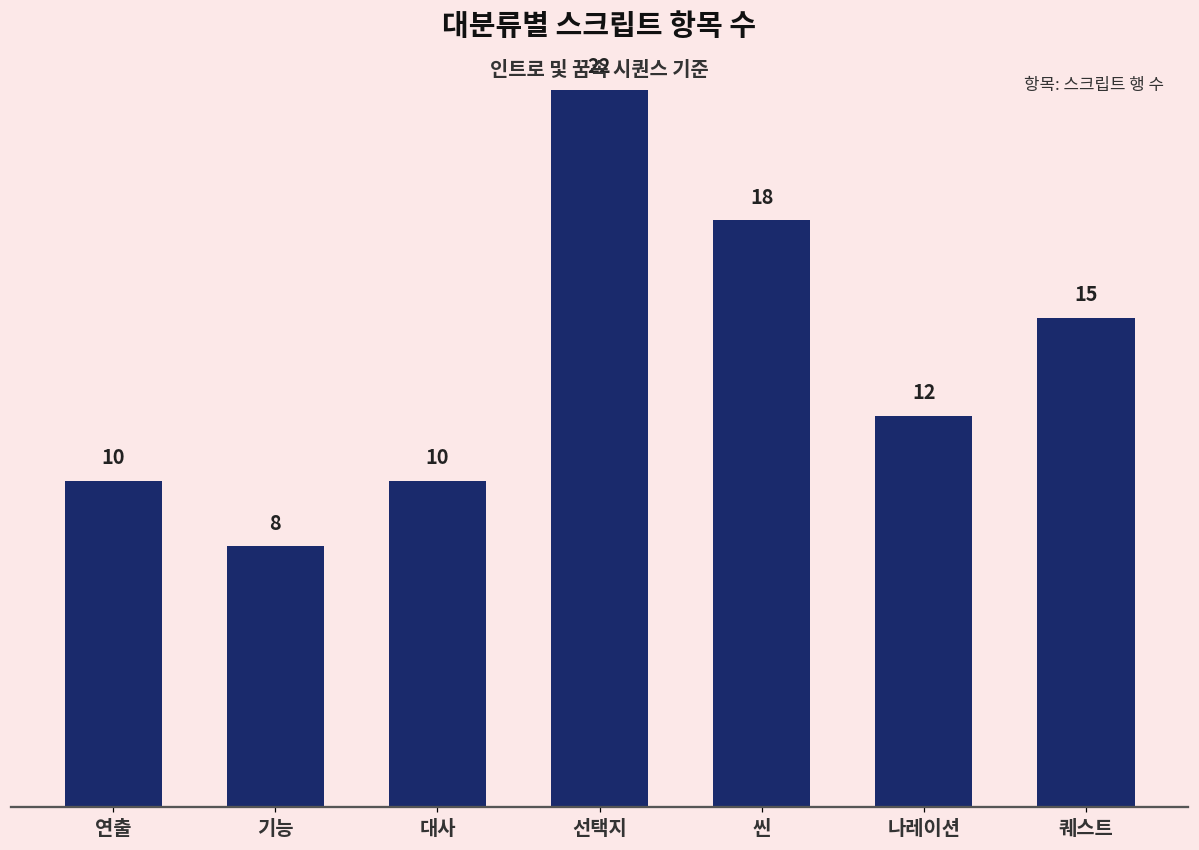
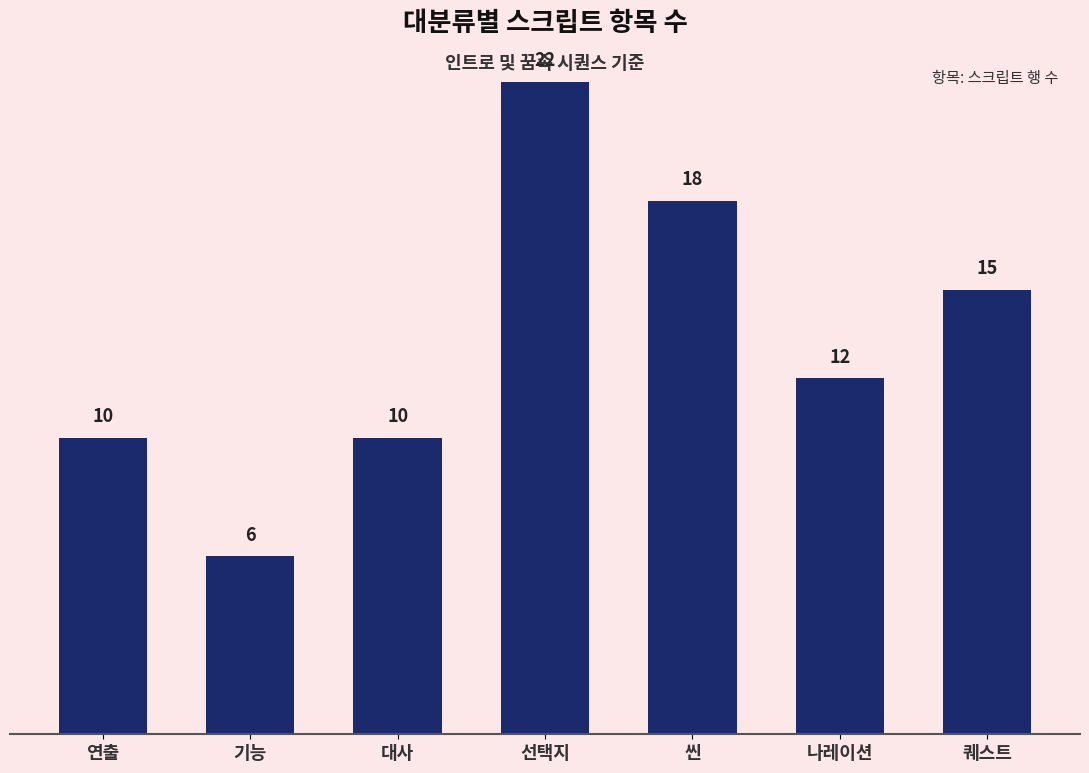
  {
    "연출": 10,
-   "기능": 8,
+   "기능": 6,
    "대사": 10,
    "선택지": 22,
    "씬": 18,
    "나레이션": 12,
    "퀘스트": 15
  }
